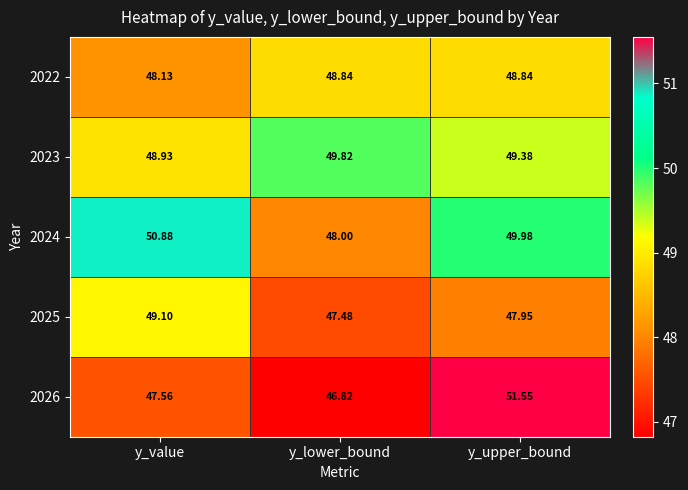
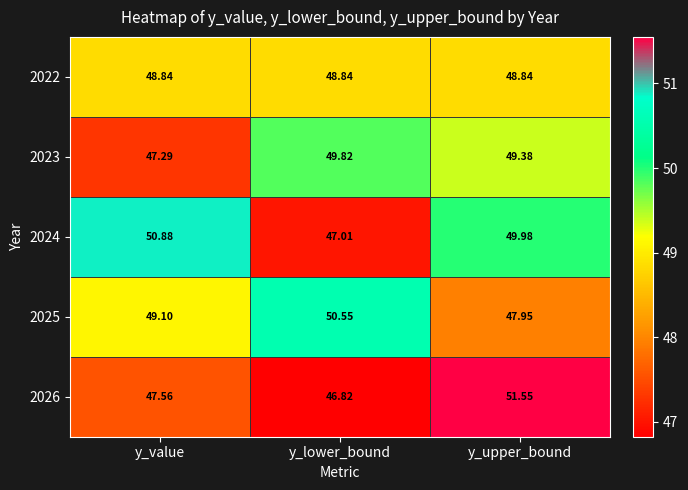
  {
    "2022": {
-     "y_value": 48.13,
+     "y_value": 48.84,
      "y_lower_bound": 48.84,
      "y_upper_bound": 48.84
    },
    "2023": {
-     "y_value": 48.93,
+     "y_value": 47.29,
      "y_lower_bound": 49.82,
      "y_upper_bound": 49.38
    },
    "2024": {
      "y_value": 50.88,
-     "y_lower_bound": 48.00,
+     "y_lower_bound": 47.01,
      "y_upper_bound": 49.98
    },
    "2025": {
      "y_value": 49.10,
-     "y_lower_bound": 47.48,
+     "y_lower_bound": 50.55,
      "y_upper_bound": 47.95
    },
    "2026": {
      "y_value": 47.56,
      "y_lower_bound": 46.82,
      "y_upper_bound": 51.55
    }
  }
